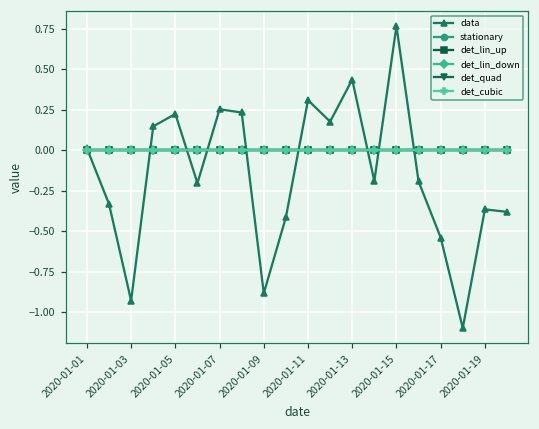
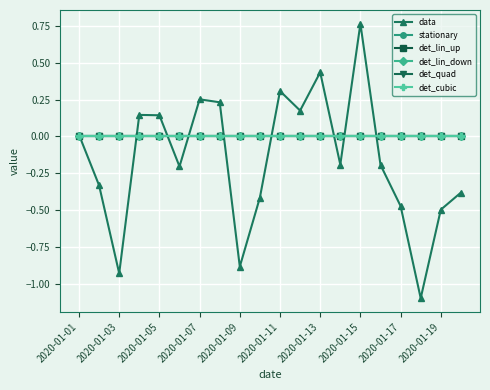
  {
    "data": {
      "2020-01-03": -0.93,
-     "2020-01-05": 0.22,
+     "2020-01-05": 0.14,
      "2020-01-07": 0.25,
      "2020-01-09": -0.88,
      "2020-01-11": 0.31,
      "2020-01-13": 0.44,
      "2020-01-15": 0.77,
-     "2020-01-17": -0.54,
-     "2020-01-19": -0.37
+     "2020-01-17": -0.47,
+     "2020-01-19": -0.50
    },
    "det_cubic": {
      "2020-01-03": 0.00,
      "2020-01-05": 0.00,
      "2020-01-07": 0.00,
      "2020-01-09": 0.00,
      "2020-01-11": 0.00,
      "2020-01-13": 0.00,
      "2020-01-15": 0.00,
      "2020-01-17": 0.00,
      "2020-01-19": 0.00
    }
  }
